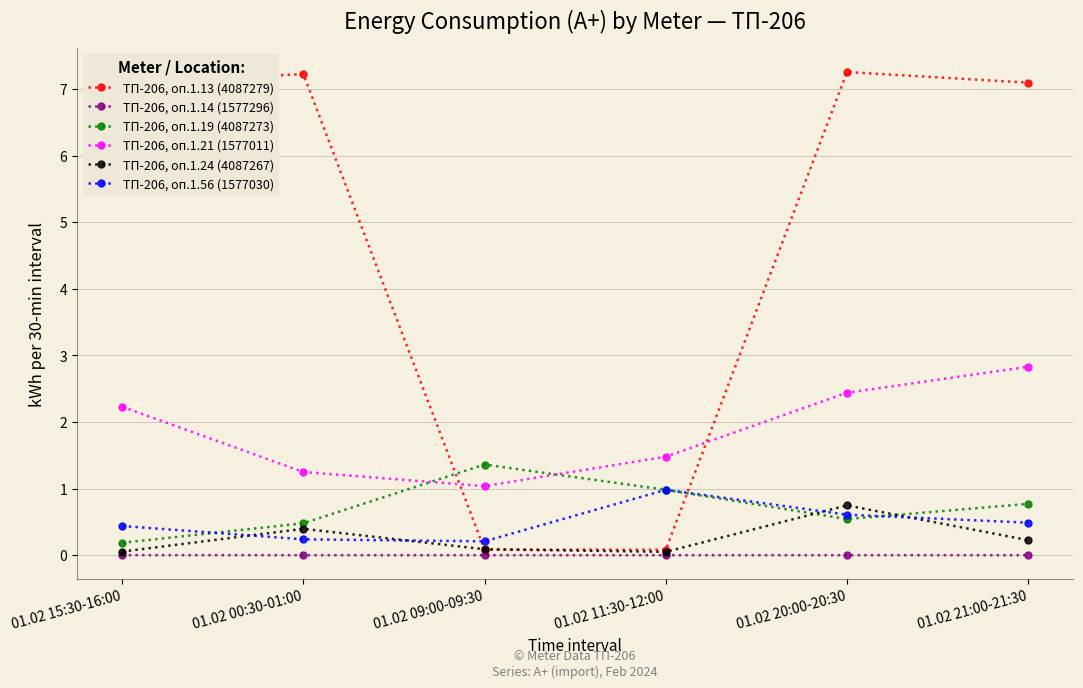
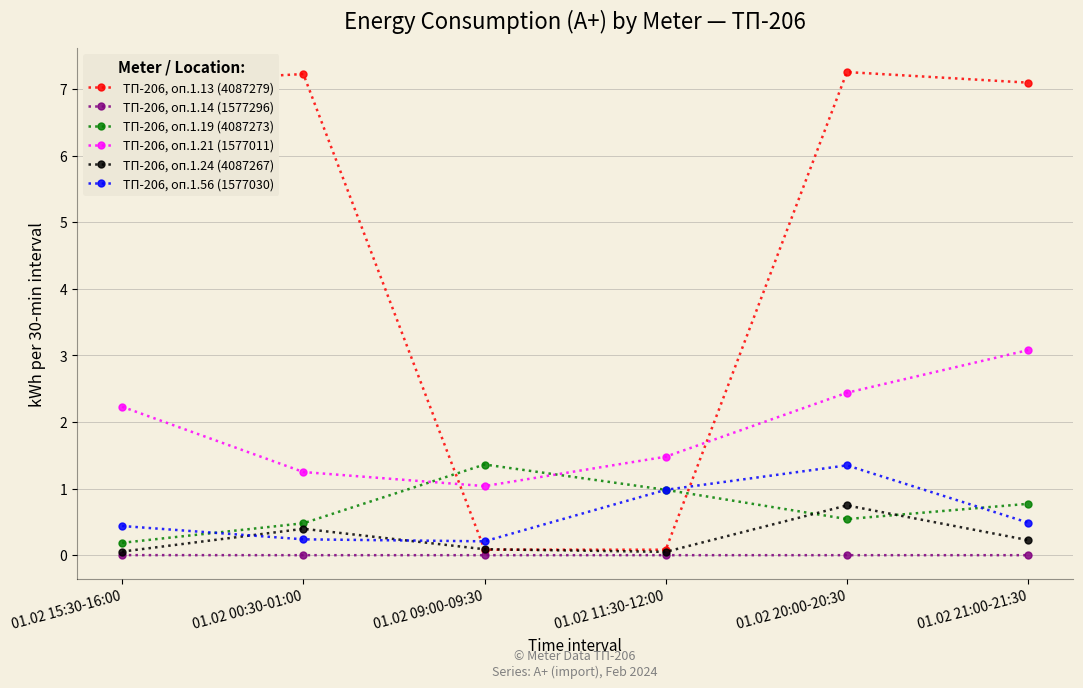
  {
    "ТП-206, оп.1.13 (4087279)": {
      "01.02 00:30-01:00": 7.2,
      "01.02 20:00-20:30": 7.3,
      "01.02 21:00-21:30": 7.1
    },
    "ТП-206, оп.1.14 (1577296)": {
      "01.02 15:30-16:00": 0.0,
      "01.02 00:30-01:00": 0.0,
      "01.02 09:00-09:30": 0.0,
      "01.02 11:30-12:00": 0.0,
      "01.02 20:00-20:30": 0.0,
      "01.02 21:00-21:30": 0.0
    },
    "ТП-206, оп.1.19 (4087273)": {
      "01.02 15:30-16:00": 0.2,
      "01.02 00:30-01:00": 0.5,
      "01.02 09:00-09:30": 1.4,
      "01.02 20:00-20:30": 0.5,
      "01.02 21:00-21:30": 0.8
    },
    "ТП-206, оп.1.21 (1577011)": {
      "01.02 15:30-16:00": 2.2,
      "01.02 00:30-01:00": 1.3,
      "01.02 09:00-09:30": 1.0,
      "01.02 11:30-12:00": 1.5,
      "01.02 20:00-20:30": 2.4,
-     "01.02 21:00-21:30": 2.8
+     "01.02 21:00-21:30": 3.1
    },
    "ТП-206, оп.1.24 (4087267)": {
      "01.02 15:30-16:00": 0.1,
      "01.02 00:30-01:00": 0.4,
      "01.02 20:00-20:30": 0.7,
      "01.02 21:00-21:30": 0.2
    },
    "ТП-206, оп.1.56 (1577030)": {
      "01.02 15:30-16:00": 0.4,
      "01.02 00:30-01:00": 0.2,
      "01.02 09:00-09:30": 0.2,
-     "01.02 20:00-20:30": 0.6,
+     "01.02 20:00-20:30": 1.4,
      "01.02 21:00-21:30": 0.5
    }
  }
